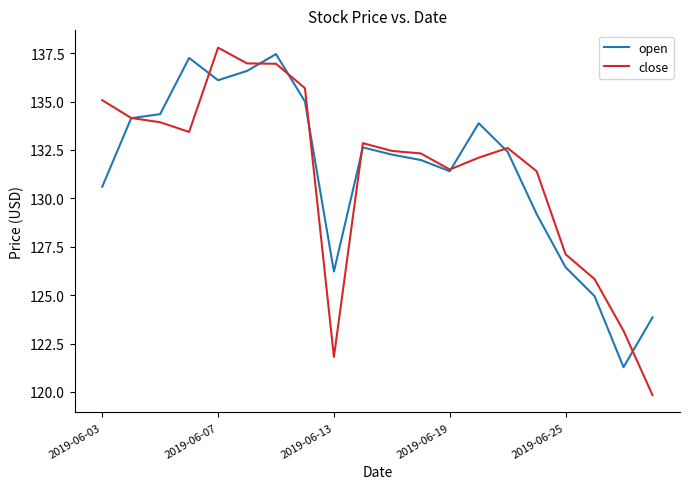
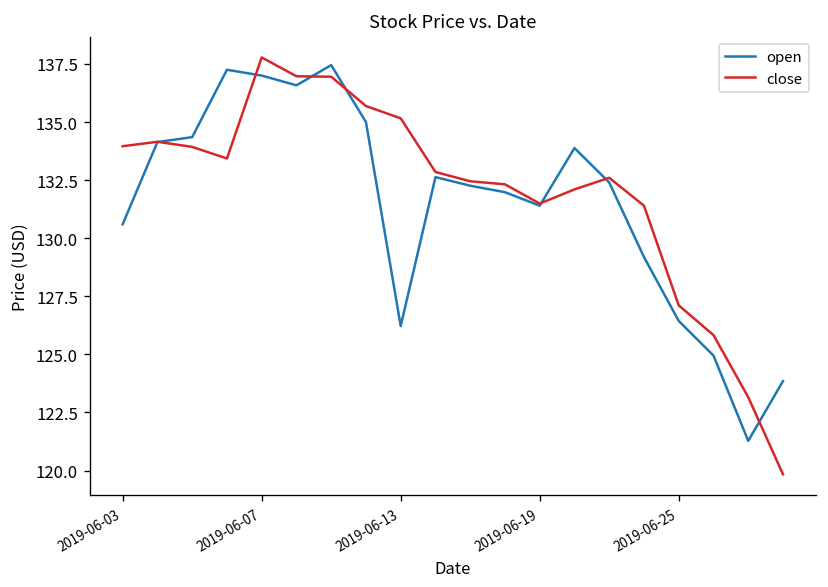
  {
    "open": {
      "2019-06-03": 130.6,
-     "2019-06-07": 136.1,
+     "2019-06-07": 137.0,
      "2019-06-13": 126.2,
      "2019-06-25": 126.4
    },
    "close": {
-     "2019-06-03": 135.1,
+     "2019-06-03": 134.0,
      "2019-06-07": 137.8,
-     "2019-06-13": 121.8,
+     "2019-06-13": 135.2,
      "2019-06-25": 127.1
    }
  }
